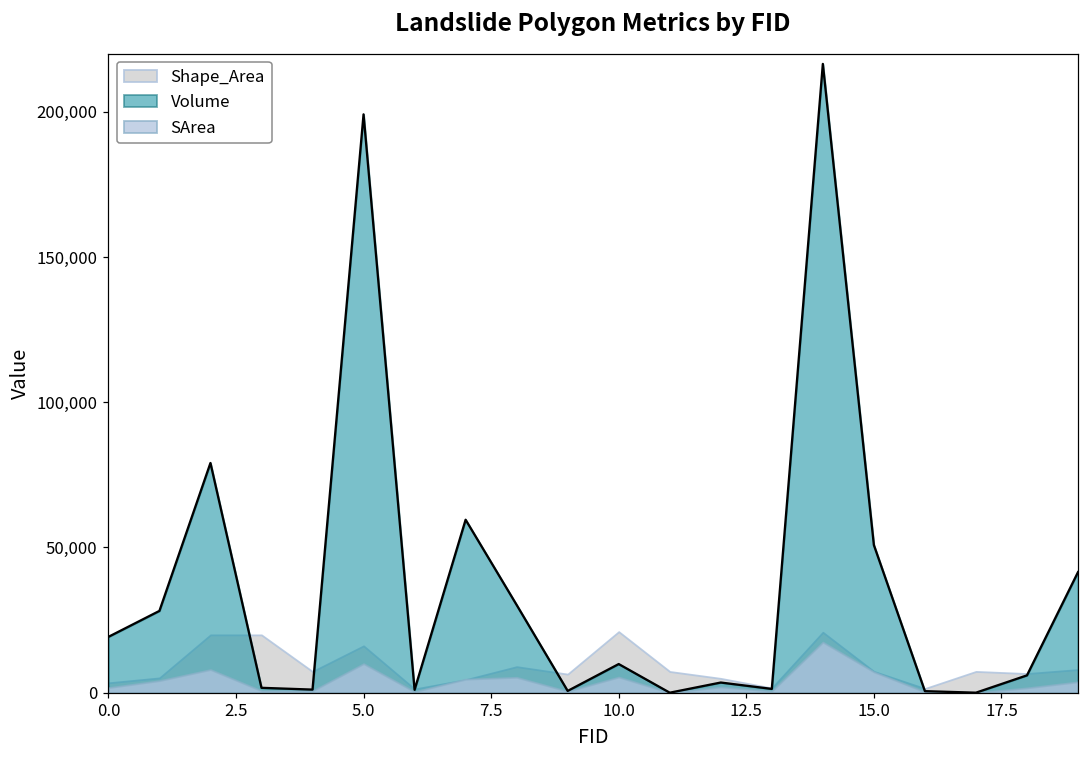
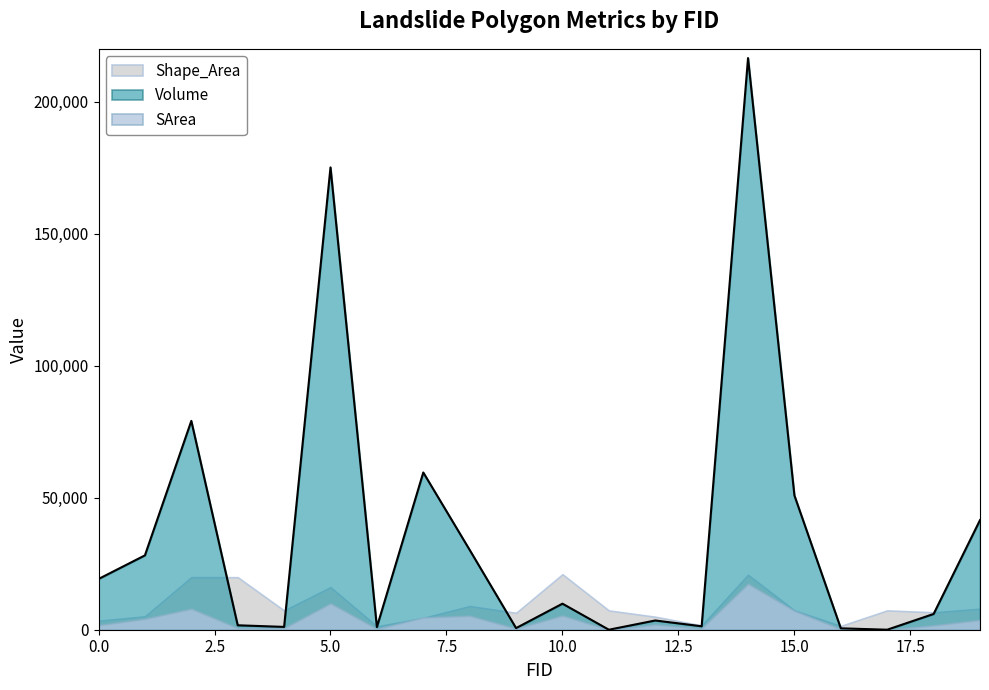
  {
    "Volume": {
      "0.0": "19,000",
-     "5.0": "199,000",
+     "5.0": "175,000",
      "10.0": "10,000",
      "15.0": "51,000"
    }
  }
